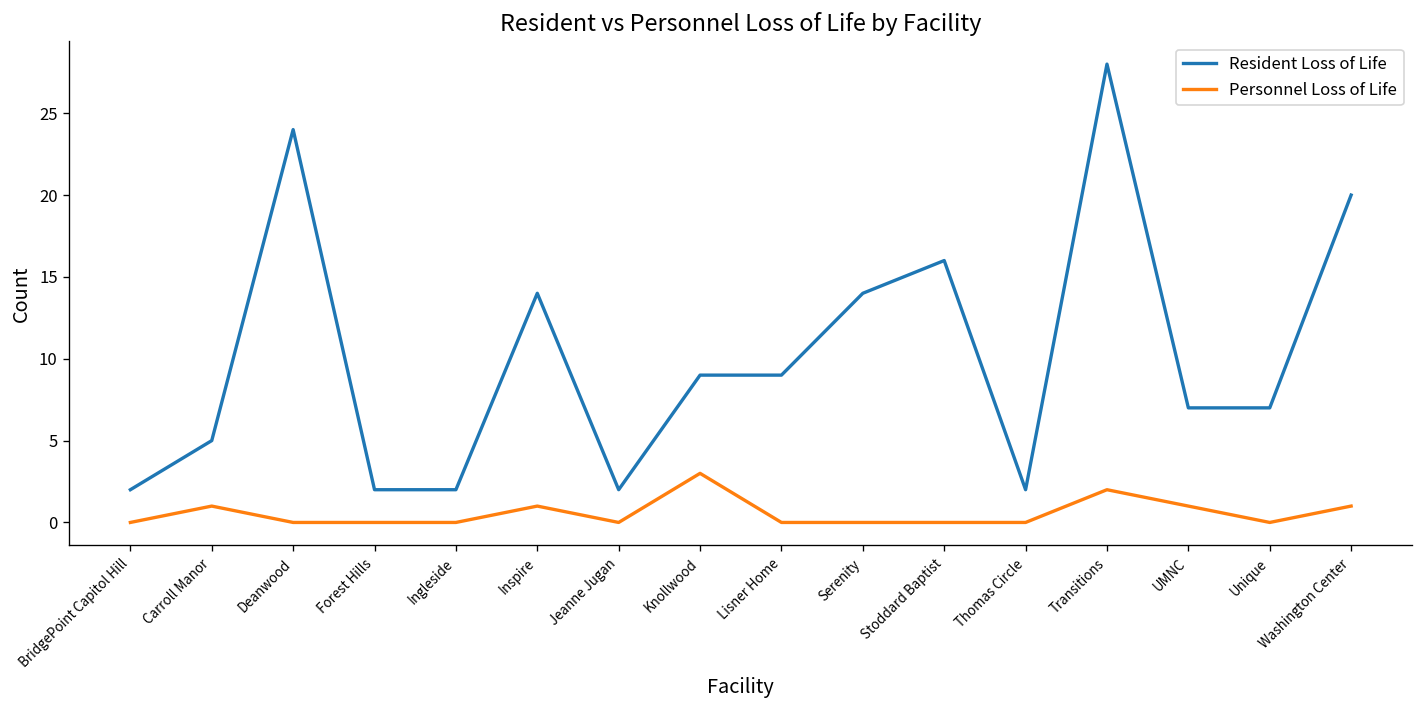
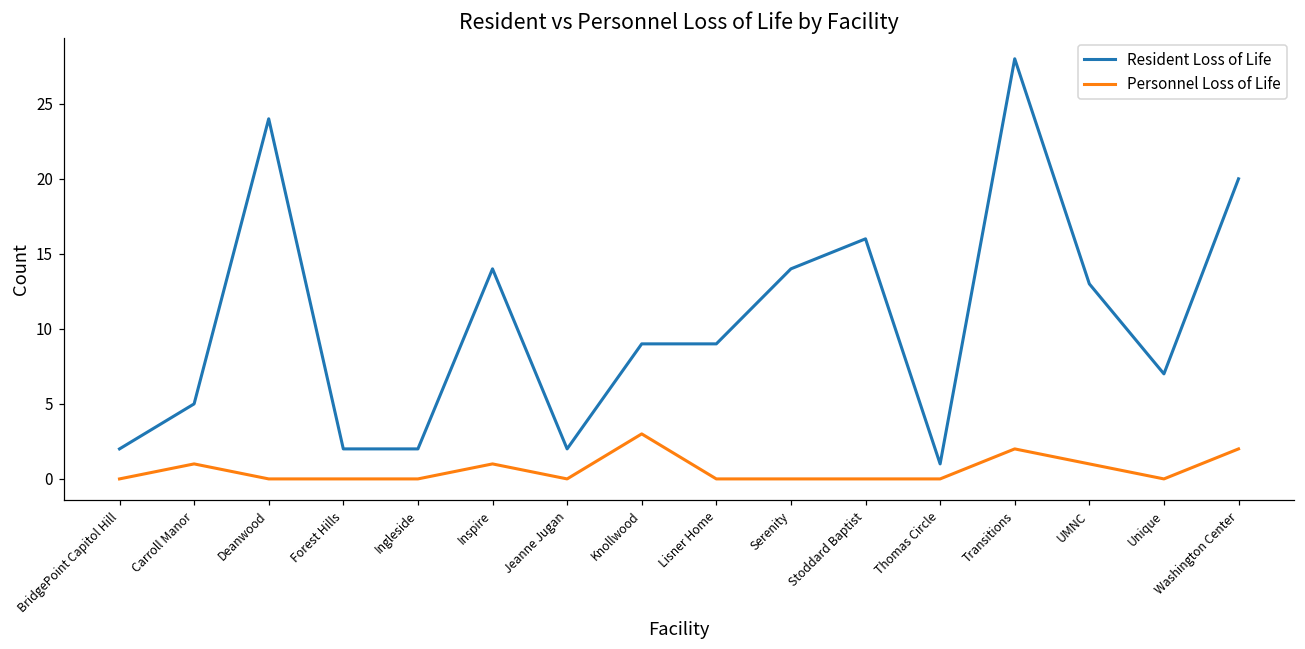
  {
    "Resident Loss of Life": {
      "BridgePoint Capitol Hill": 2,
      "Carroll Manor": 5,
      "Deanwood": 24,
      "Forest Hills": 2,
      "Ingleside": 2,
      "Inspire": 14,
      "Jeanne Jugan": 2,
      "Knollwood": 9,
      "Lisner Home": 9,
      "Serenity": 14,
      "Stoddard Baptist": 16,
-     "Thomas Circle": 2,
+     "Thomas Circle": 1,
      "Transitions": 28,
-     "UMNC": 7,
+     "UMNC": 13,
      "Unique": 7,
      "Washington Center": 20
    },
    "Personnel Loss of Life": {
      "BridgePoint Capitol Hill": 0,
      "Carroll Manor": 1,
      "Deanwood": 0,
      "Forest Hills": 0,
      "Ingleside": 0,
      "Inspire": 1,
      "Jeanne Jugan": 0,
      "Knollwood": 3,
      "Lisner Home": 0,
      "Serenity": 0,
      "Stoddard Baptist": 0,
      "Thomas Circle": 0,
      "Transitions": 2,
      "UMNC": 1,
      "Unique": 0,
-     "Washington Center": 1
+     "Washington Center": 2
    }
  }
